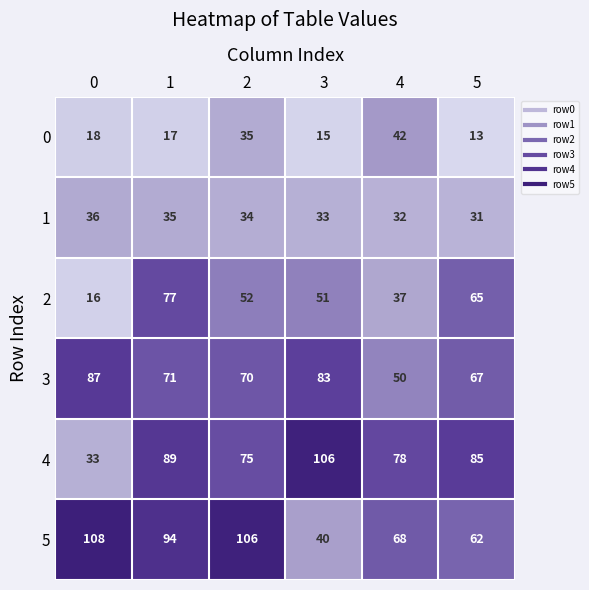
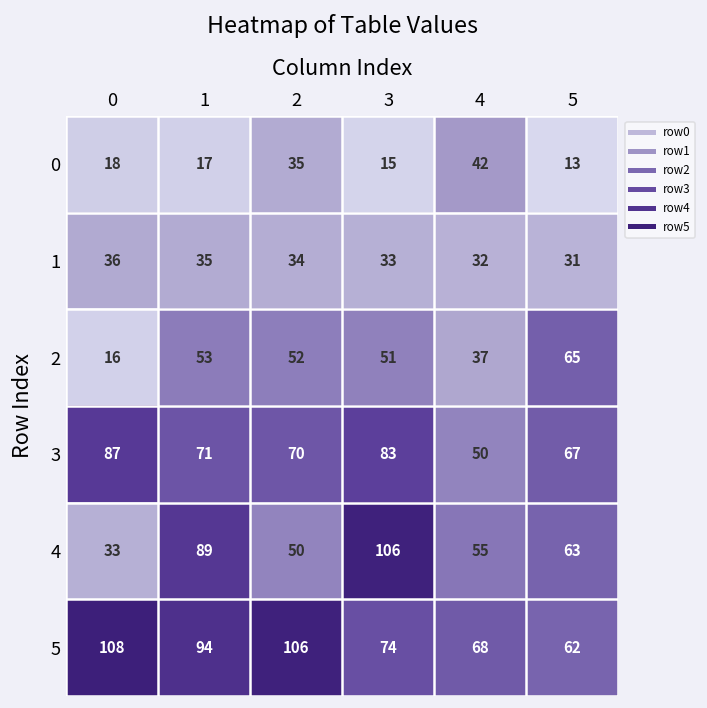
  {
    "0": {
      "0": 18,
      "1": 17,
      "2": 35,
      "3": 15,
      "4": 42,
      "5": 13
    },
    "1": {
      "0": 36,
      "1": 35,
      "2": 34,
      "3": 33,
      "4": 32,
      "5": 31
    },
    "2": {
      "0": 16,
-     "1": 77,
+     "1": 53,
      "2": 52,
      "3": 51,
      "4": 37,
      "5": 65
    },
    "3": {
      "0": 87,
      "1": 71,
      "2": 70,
      "3": 83,
      "4": 50,
      "5": 67
    },
    "4": {
      "0": 33,
      "1": 89,
-     "2": 75,
+     "2": 50,
      "3": 106,
-     "4": 78,
-     "5": 85
+     "4": 55,
+     "5": 63
    },
    "5": {
      "0": 108,
      "1": 94,
      "2": 106,
-     "3": 40,
+     "3": 74,
      "4": 68,
      "5": 62
    }
  }
